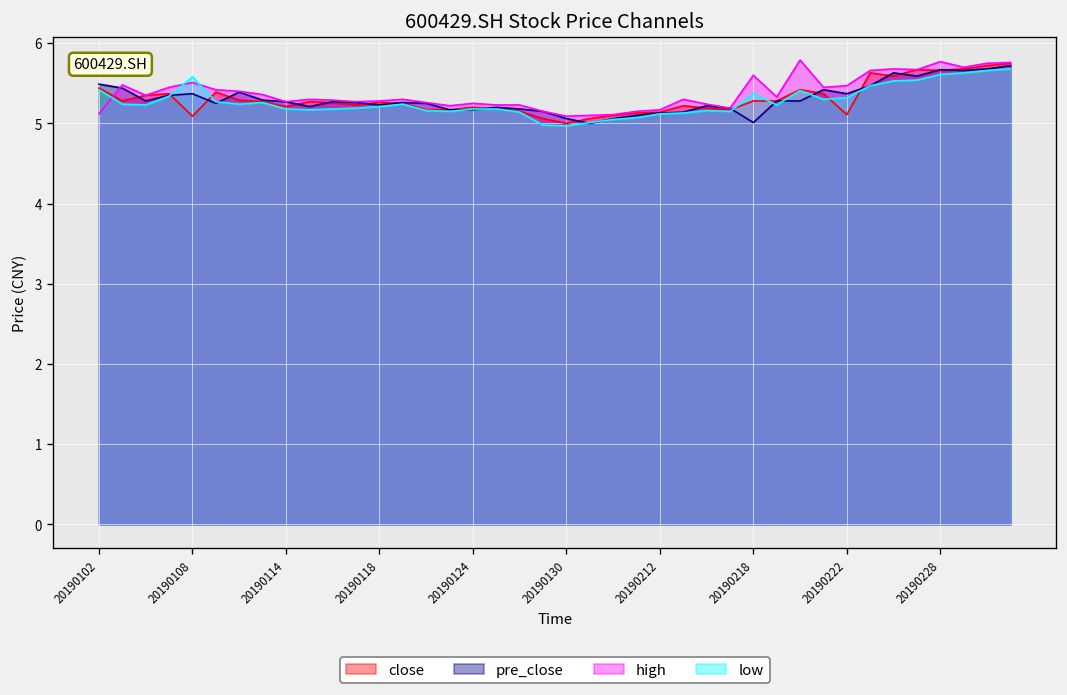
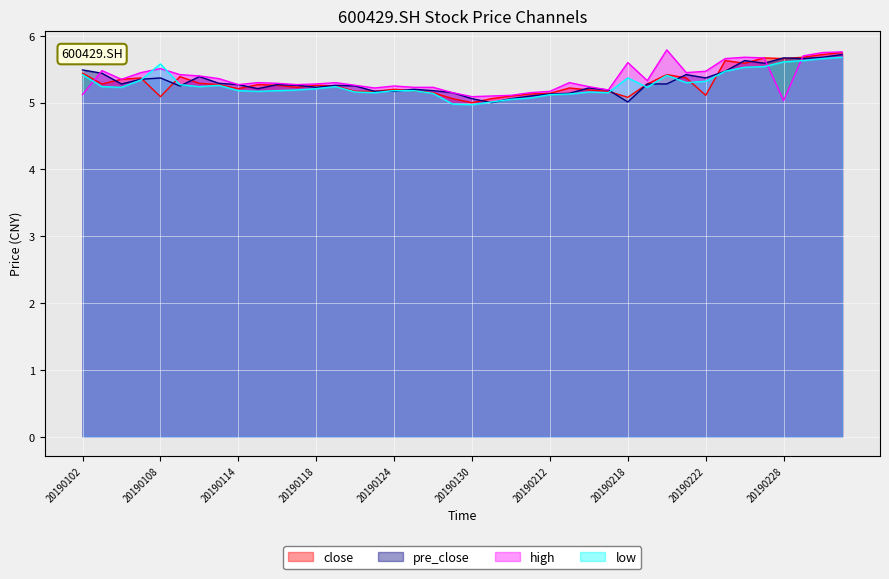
  {
    "close": {
      "20190108": 5.1,
-     "20190218": 5.3,
+     "20190218": 5.1,
      "20190222": 5.1
    },
    "pre_close": {
      "20190108": 5.4,
      "20190218": 5.0,
      "20190222": 5.4
    },
    "high": {
      "20190102": 5.1,
      "20190108": 5.5,
      "20190124": 5.3,
      "20190218": 5.6,
      "20190222": 5.5,
-     "20190228": 5.8
+     "20190228": 5.0
    },
    "low": {
      "20190108": 5.6,
      "20190218": 5.4,
      "20190222": 5.3,
      "20190228": 5.6
    }
  }
